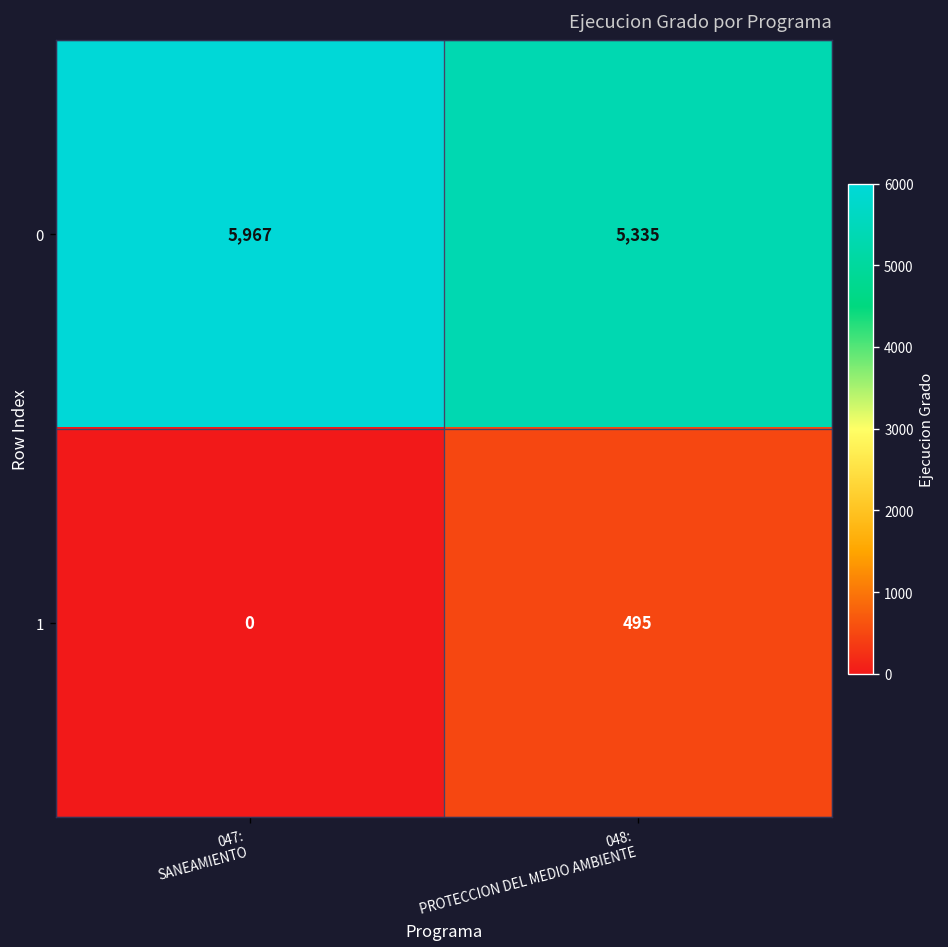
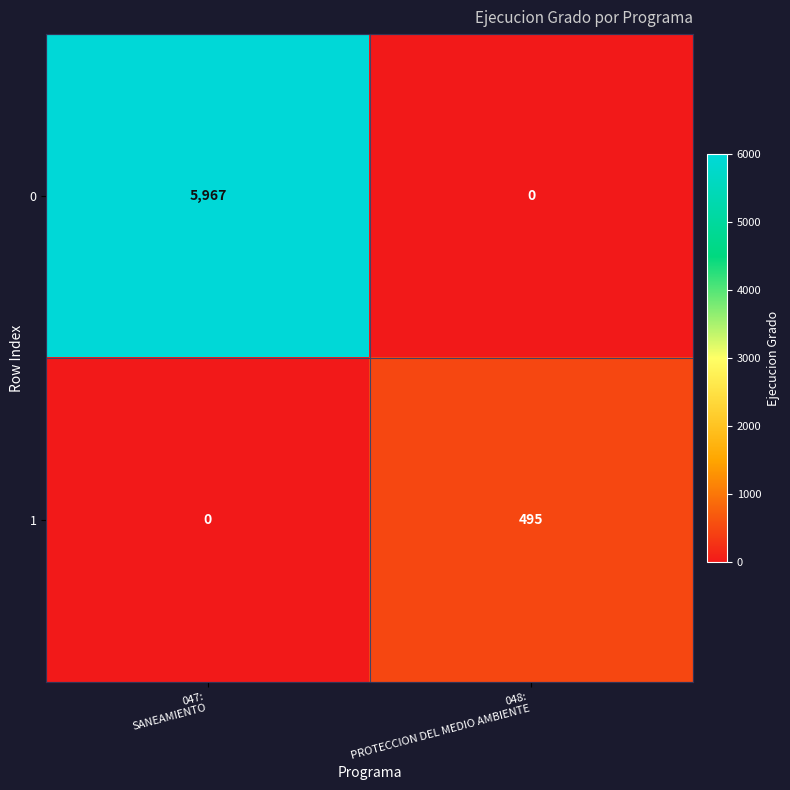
  {
    "0": {
      "047: SANEAMIENTO": "5,967",
-     "048: PROTECCION DEL MEDIO AMBIENTE": "5,335"
+     "048: PROTECCION DEL MEDIO AMBIENTE": "0"
    },
    "1": {
      "047: SANEAMIENTO": "0",
      "048: PROTECCION DEL MEDIO AMBIENTE": "495"
    }
  }
